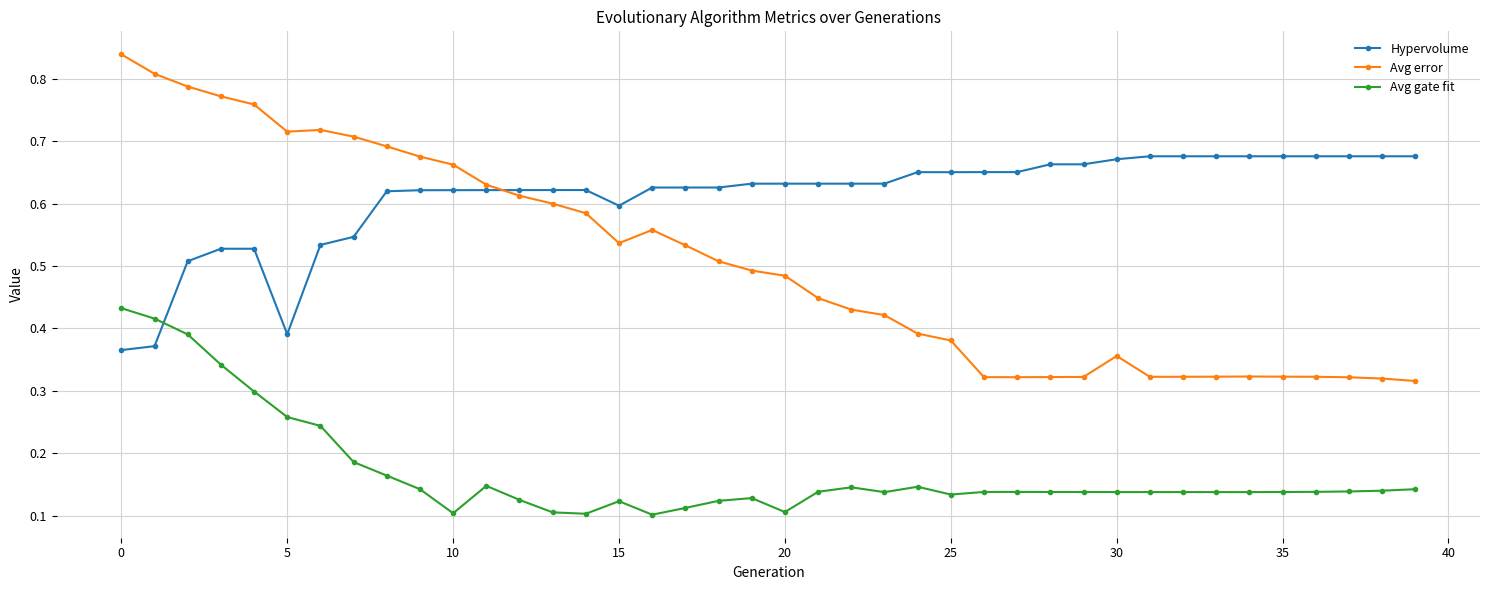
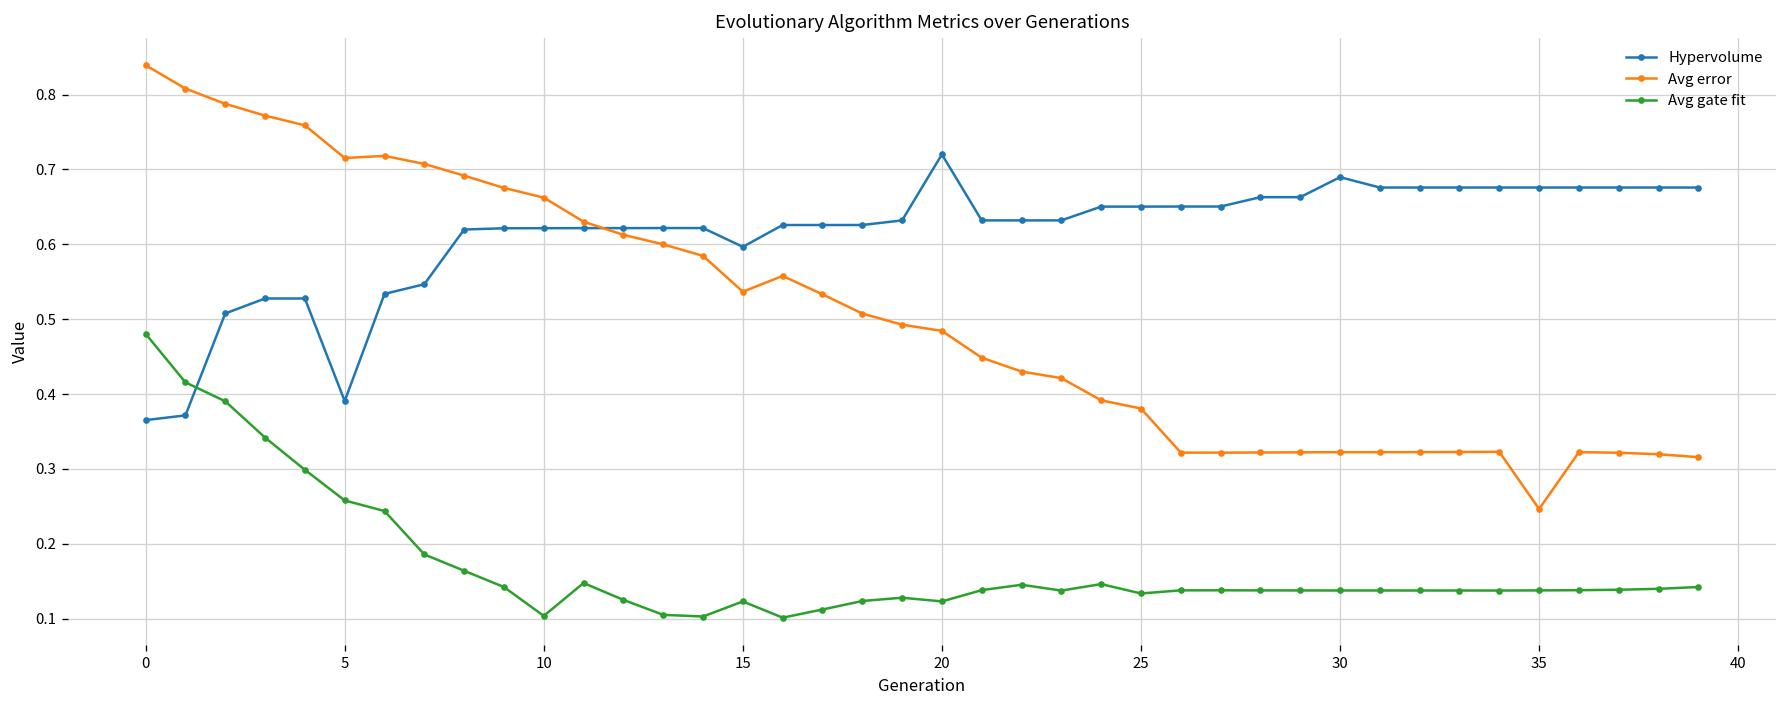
  {
    "Hypervolume": {
      "0": 0.37,
      "5": 0.39,
      "10": 0.62,
      "15": 0.60,
-     "20": 0.63,
+     "20": 0.72,
      "25": 0.65,
-     "30": 0.67,
+     "30": 0.69,
      "35": 0.68
    },
    "Avg error": {
      "0": 0.84,
      "5": 0.72,
      "10": 0.66,
      "15": 0.54,
      "20": 0.48,
      "25": 0.38,
-     "30": 0.36,
-     "35": 0.32
+     "30": 0.32,
+     "35": 0.25
    },
    "Avg gate fit": {
-     "0": 0.43,
+     "0": 0.48,
      "5": 0.26,
      "10": 0.10,
      "15": 0.12,
-     "20": 0.11,
+     "20": 0.12,
      "25": 0.13,
      "30": 0.14,
      "35": 0.14
    }
  }
